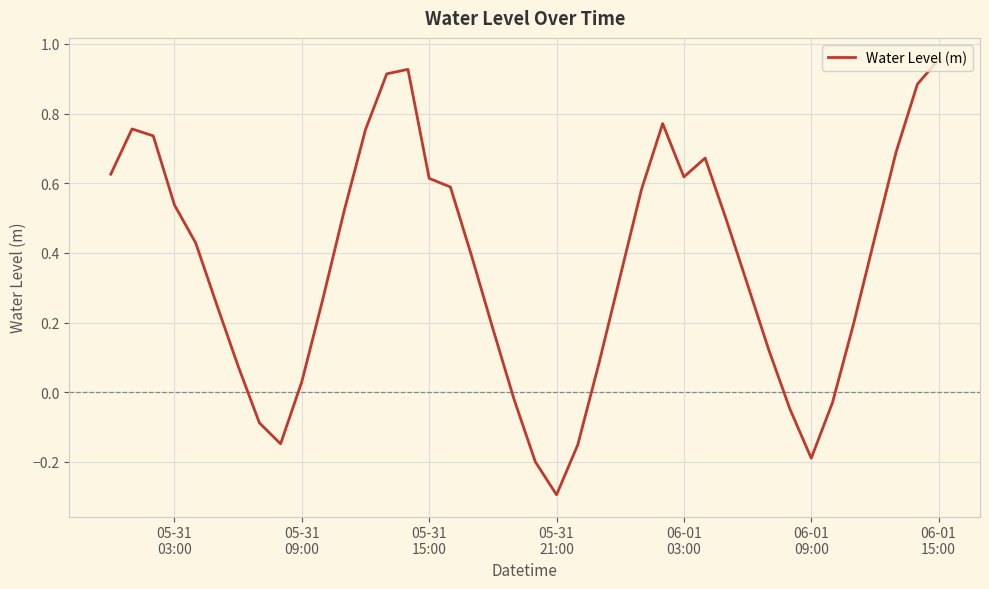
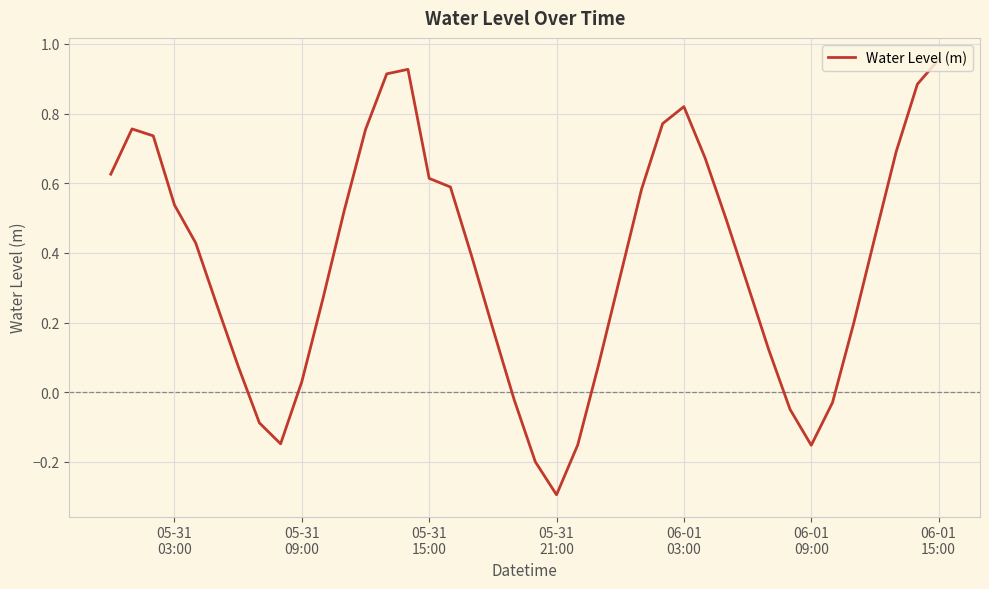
  {
    "05-31 03:00": 0.54,
    "05-31 09:00": 0.03,
    "05-31 15:00": 0.61,
    "05-31 21:00": -0.29,
-   "06-01 03:00": 0.62,
-   "06-01 09:00": -0.19
+   "06-01 03:00": 0.82,
+   "06-01 09:00": -0.15
  }
